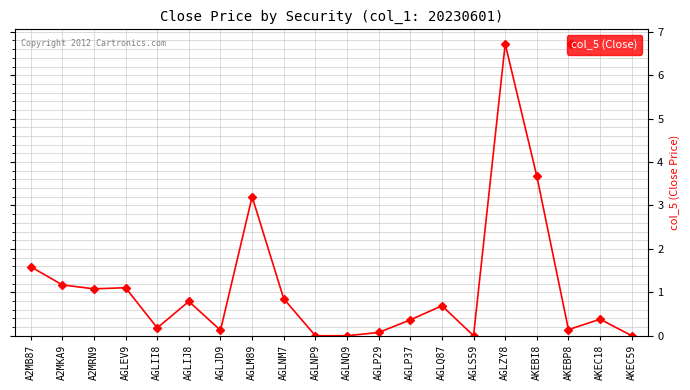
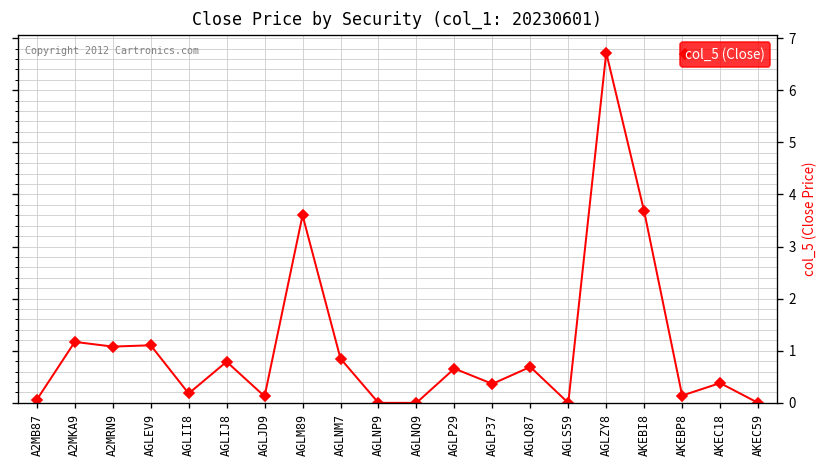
  {
-   "A2MB87": 1.6,
+   "A2MB87": 0.1,
    "A2MKA9": 1.2,
    "A2MRN9": 1.1,
    "AGLEV9": 1.1,
    "AGLII8": 0.2,
    "AGLIJ8": 0.8,
    "AGLJD9": 0.1,
-   "AGLM89": 3.2,
+   "AGLM89": 3.6,
    "AGLNM7": 0.9,
    "AGLNP9": 0.0,
    "AGLNQ9": 0.0,
-   "AGLP29": 0.1,
+   "AGLP29": 0.7,
    "AGLP37": 0.4,
    "AGLQ87": 0.7,
    "AGLS59": 0.0,
    "AGLZY8": 6.7,
    "AKEBI8": 3.7,
    "AKEBP8": 0.1,
    "AKEC18": 0.4,
    "AKEC59": 0.0
  }
